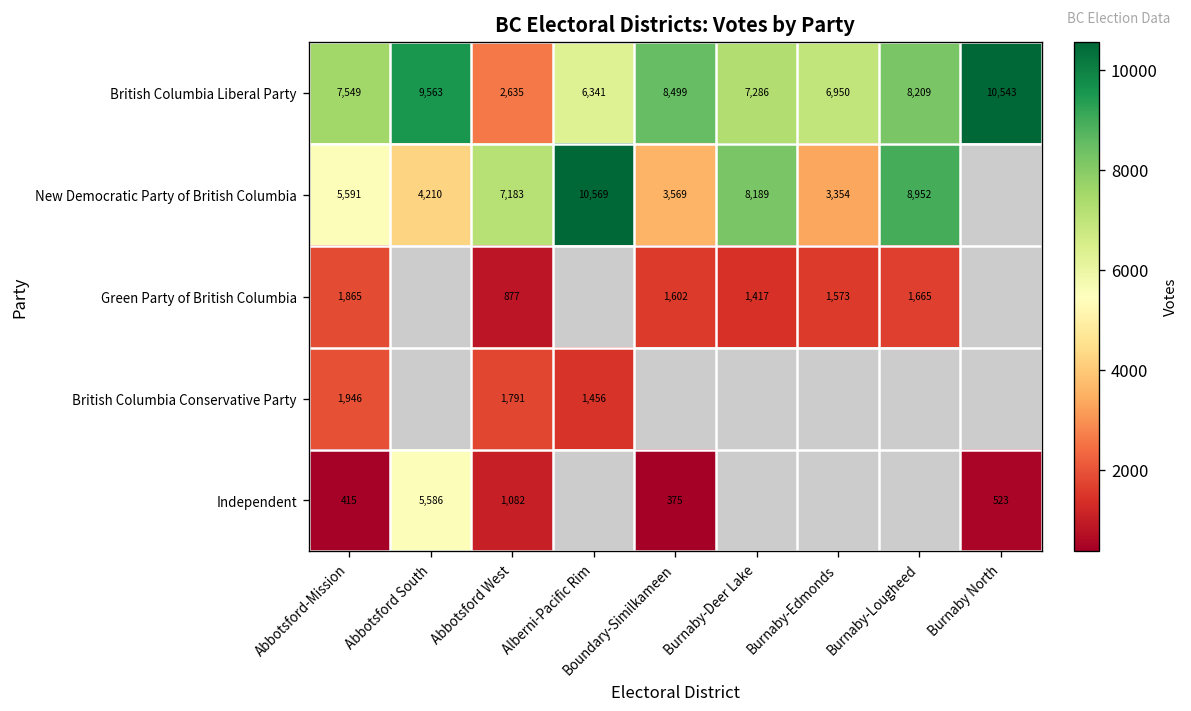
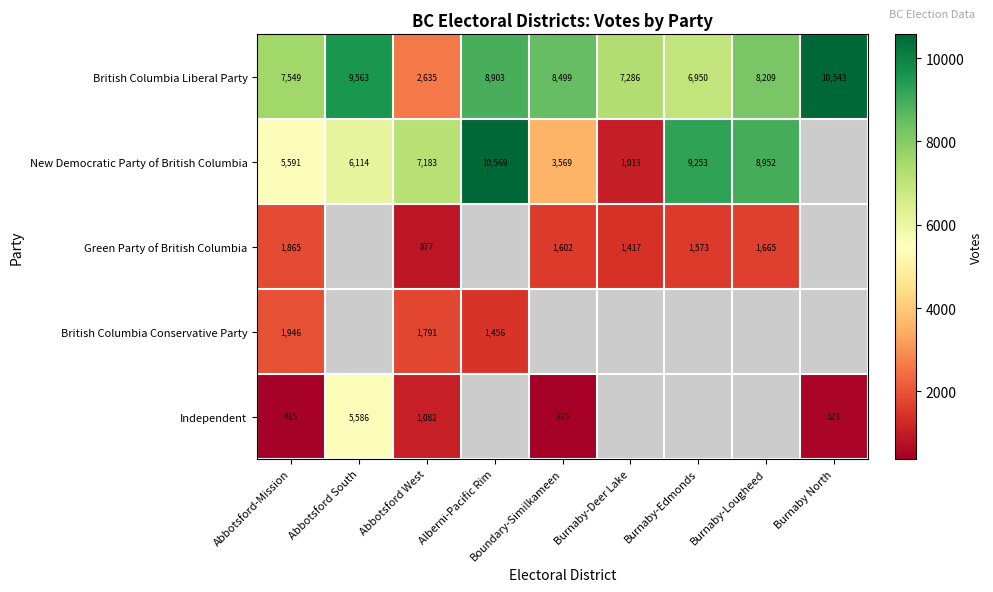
  {
    "British Columbia Liberal Party": {
      "Abbotsford-Mission": "7,549",
      "Abbotsford South": "9,563",
      "Abbotsford West": "2,635",
-     "Alberni-Pacific Rim": "6,341",
+     "Alberni-Pacific Rim": "8,903",
      "Boundary-Similkameen": "8,499",
      "Burnaby-Deer Lake": "7,286",
      "Burnaby-Edmonds": "6,950",
      "Burnaby-Lougheed": "8,209",
      "Burnaby North": "10,543"
    },
    "New Democratic Party of British Columbia": {
      "Abbotsford-Mission": "5,591",
-     "Abbotsford South": "4,210",
+     "Abbotsford South": "6,114",
      "Abbotsford West": "7,183",
      "Alberni-Pacific Rim": "10,569",
      "Boundary-Similkameen": "3,569",
-     "Burnaby-Deer Lake": "8,189",
-     "Burnaby-Edmonds": "3,354",
+     "Burnaby-Deer Lake": "1,013",
+     "Burnaby-Edmonds": "9,253",
      "Burnaby-Lougheed": "8,952"
    },
    "Green Party of British Columbia": {
      "Abbotsford-Mission": "1,865",
      "Abbotsford West": "877",
      "Boundary-Similkameen": "1,602",
      "Burnaby-Deer Lake": "1,417",
      "Burnaby-Edmonds": "1,573",
      "Burnaby-Lougheed": "1,665"
    },
    "British Columbia Conservative Party": {
      "Abbotsford-Mission": "1,946",
      "Abbotsford West": "1,791",
      "Alberni-Pacific Rim": "1,456"
    },
    "Independent": {
      "Abbotsford-Mission": "415",
      "Abbotsford South": "5,586",
      "Abbotsford West": "1,082",
      "Boundary-Similkameen": "375",
      "Burnaby North": "523"
    }
  }
